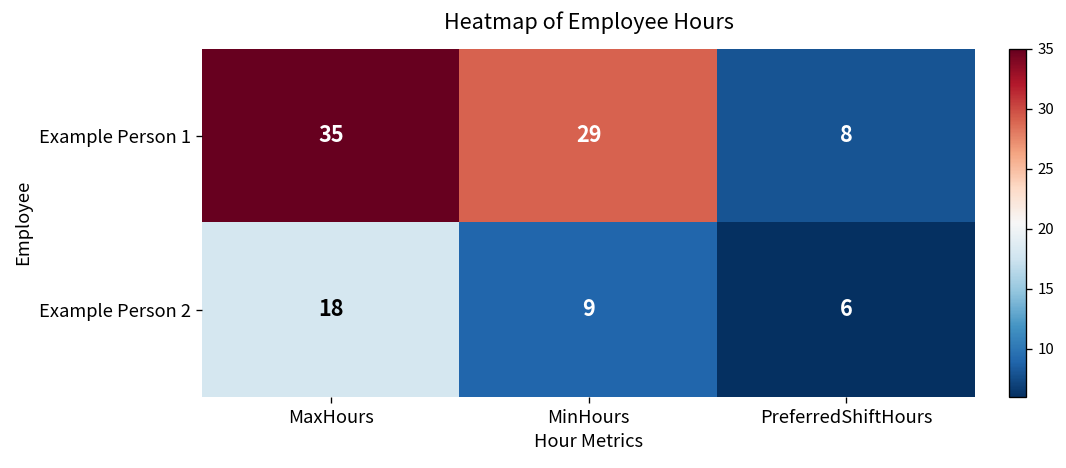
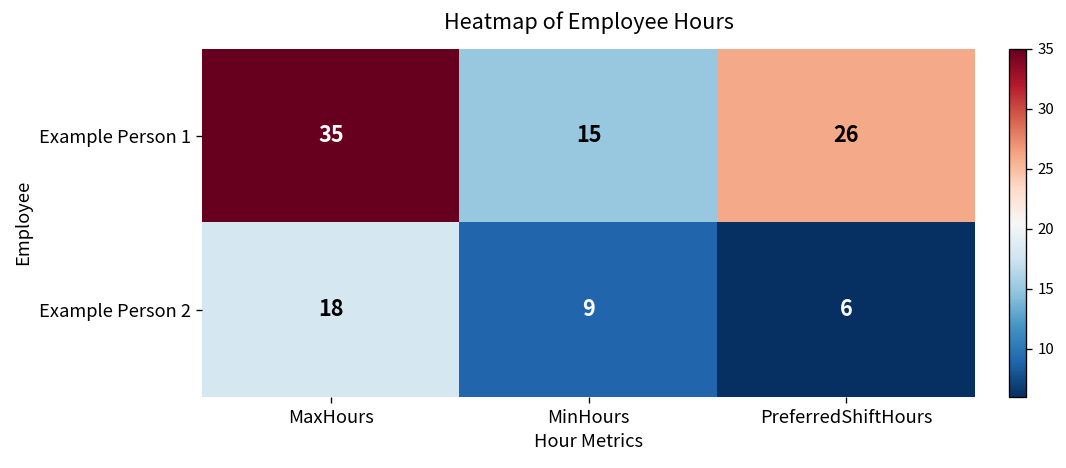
  {
    "Example Person 1": {
-     "MinHours": 29,
-     "PreferredShiftHours": 8
+     "MinHours": 15,
+     "PreferredShiftHours": 26
    }
  }
